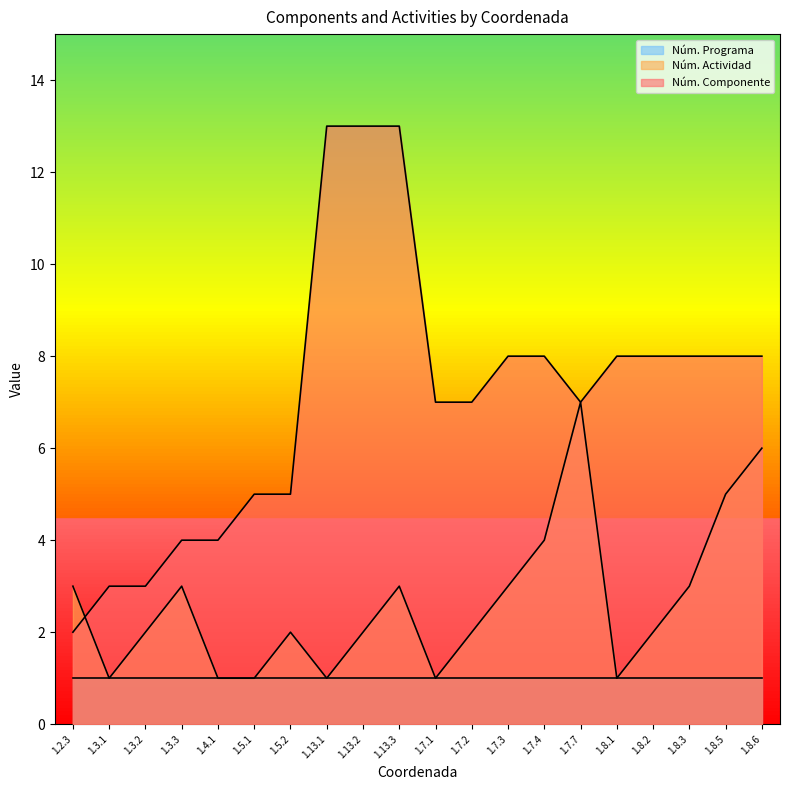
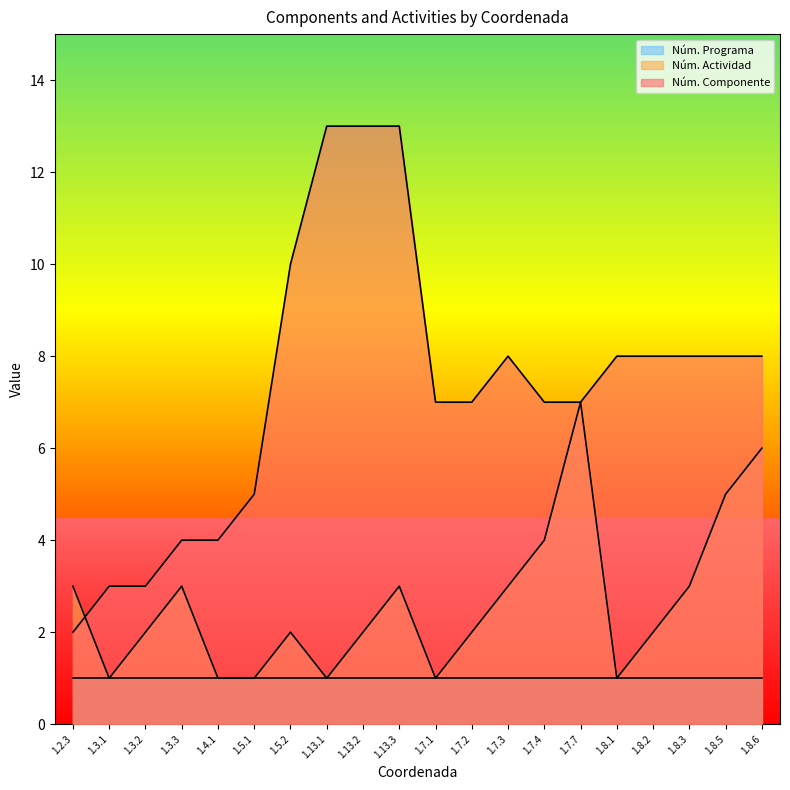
  {
    "Núm. Programa": {
      "1.2.3": 1,
      "1.3.2": 1,
      "1.3.3": 1,
      "1.5.2": 1,
      "1.13.2": 1,
      "1.13.3": 1,
      "1.7.2": 1,
      "1.7.3": 1,
      "1.7.4": 1,
      "1.7.7": 1,
      "1.8.2": 1,
      "1.8.3": 1,
      "1.8.5": 1,
      "1.8.6": 1
    },
    "Núm. Actividad": {
      "1.2.3": 3,
      "1.3.2": 2,
      "1.3.3": 3,
      "1.5.2": 2,
      "1.13.2": 2,
      "1.13.3": 3,
      "1.7.2": 2,
      "1.7.3": 3,
      "1.7.4": 4,
      "1.8.2": 2,
      "1.8.3": 3,
      "1.8.5": 5,
      "1.8.6": 6
    },
    "Núm. Componente": {
      "1.2.3": 2,
      "1.3.1": 3,
      "1.3.2": 3,
      "1.3.3": 4,
      "1.4.1": 4,
      "1.5.1": 5,
-     "1.5.2": 5,
+     "1.5.2": 10,
      "1.13.1": 13,
      "1.13.2": 13,
      "1.13.3": 13,
      "1.7.1": 7,
      "1.7.2": 7,
      "1.7.3": 8,
-     "1.7.4": 8,
+     "1.7.4": 7,
      "1.8.1": 8,
      "1.8.2": 8,
      "1.8.3": 8,
      "1.8.5": 8,
      "1.8.6": 8
    }
  }
